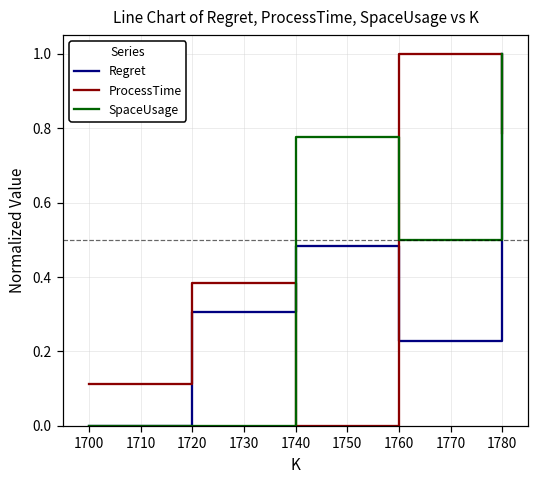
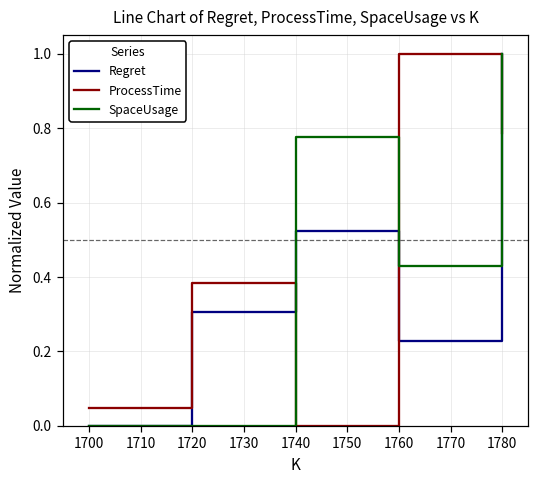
  {
    "Regret": {
      "1720": 0.31,
-     "1740": 0.48,
+     "1740": 0.52,
      "1760": 0.23
    },
    "ProcessTime": {
-     "1700": 0.11,
+     "1700": 0.05,
      "1720": 0.39,
      "1740": 0.00,
      "1760": 1.00,
      "1780": 0.79
    },
    "SpaceUsage": {
      "1720": 0.00,
      "1740": 0.78,
-     "1760": 0.50
+     "1760": 0.43
    }
  }
